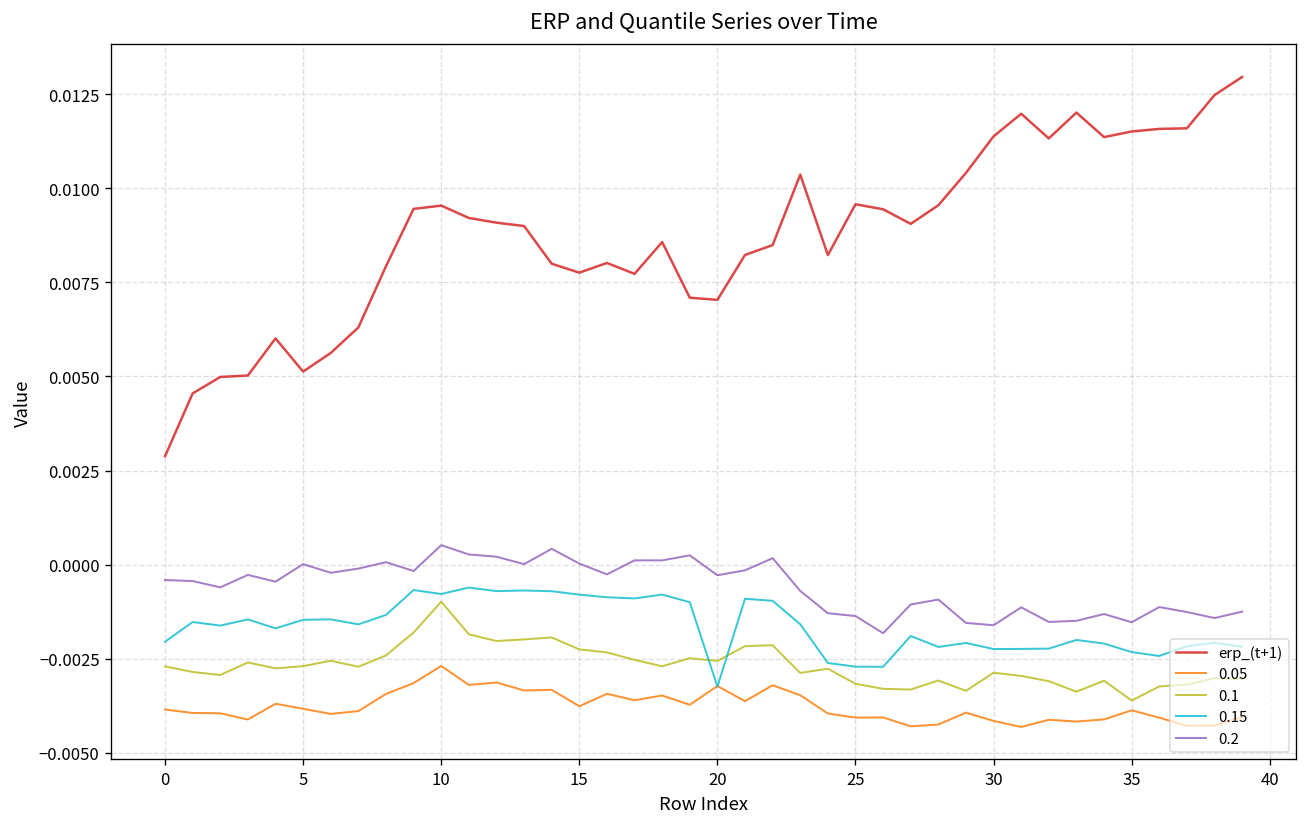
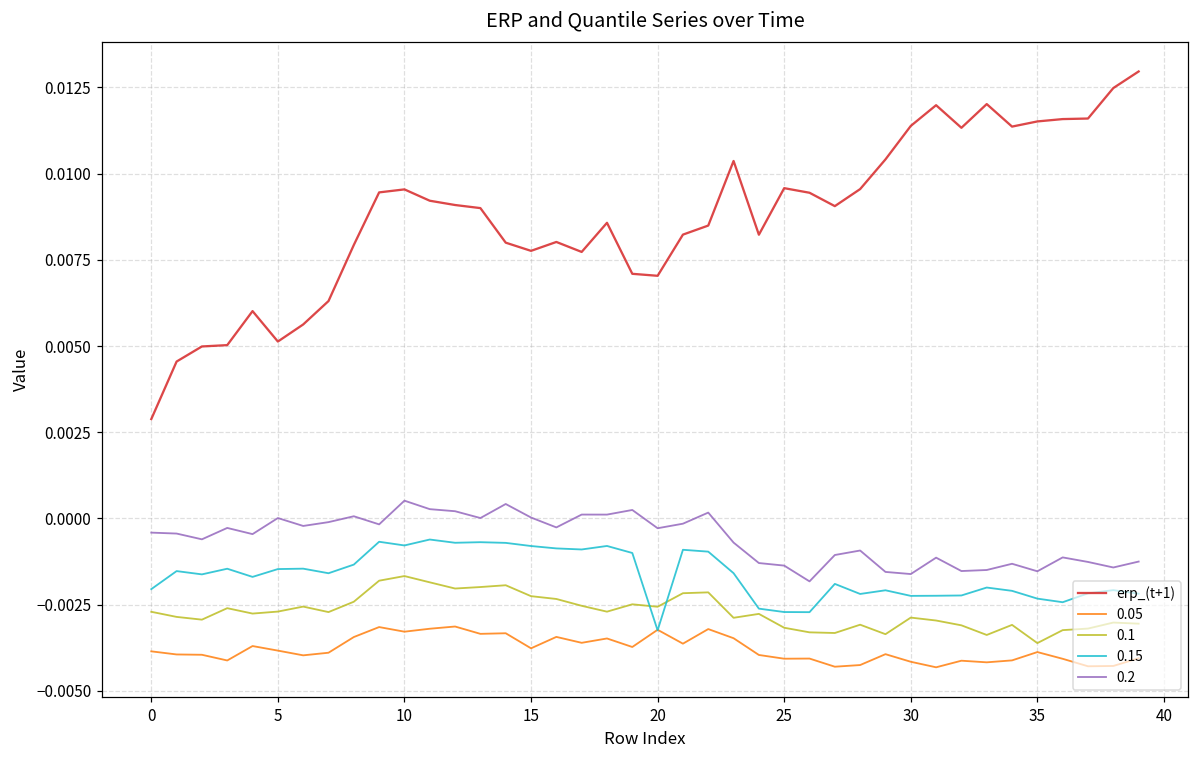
  {
    "erp_(t+1)": {
      "0": 0.0029,
      "5": 0.0051,
      "10": 0.0095,
      "15": 0.0078,
      "20": 0.0070,
      "25": 0.0096,
      "30": 0.0114,
      "35": 0.0115
    },
    "0.05": {
      "0": -0.0039,
      "5": -0.0038,
-     "10": -0.0027,
+     "10": -0.0033,
      "15": -0.0038,
      "25": -0.0041,
      "30": -0.0042,
      "35": -0.0039
    },
    "0.1": {
      "0": -0.0027,
      "5": -0.0027,
-     "10": -0.0010,
+     "10": -0.0017,
      "15": -0.0023,
      "20": -0.0026,
      "25": -0.0032,
      "30": -0.0029,
      "35": -0.0036
    },
    "0.15": {
      "0": -0.0020,
      "5": -0.0015,
      "10": -0.0008,
      "15": -0.0008,
      "25": -0.0027,
      "30": -0.0022,
      "35": -0.0023
    },
    "0.2": {
      "0": -0.0004,
      "5": 0.0000,
      "10": 0.0005,
      "15": 0.0000,
      "20": -0.0003,
      "25": -0.0014,
      "30": -0.0016,
      "35": -0.0015
    }
  }
